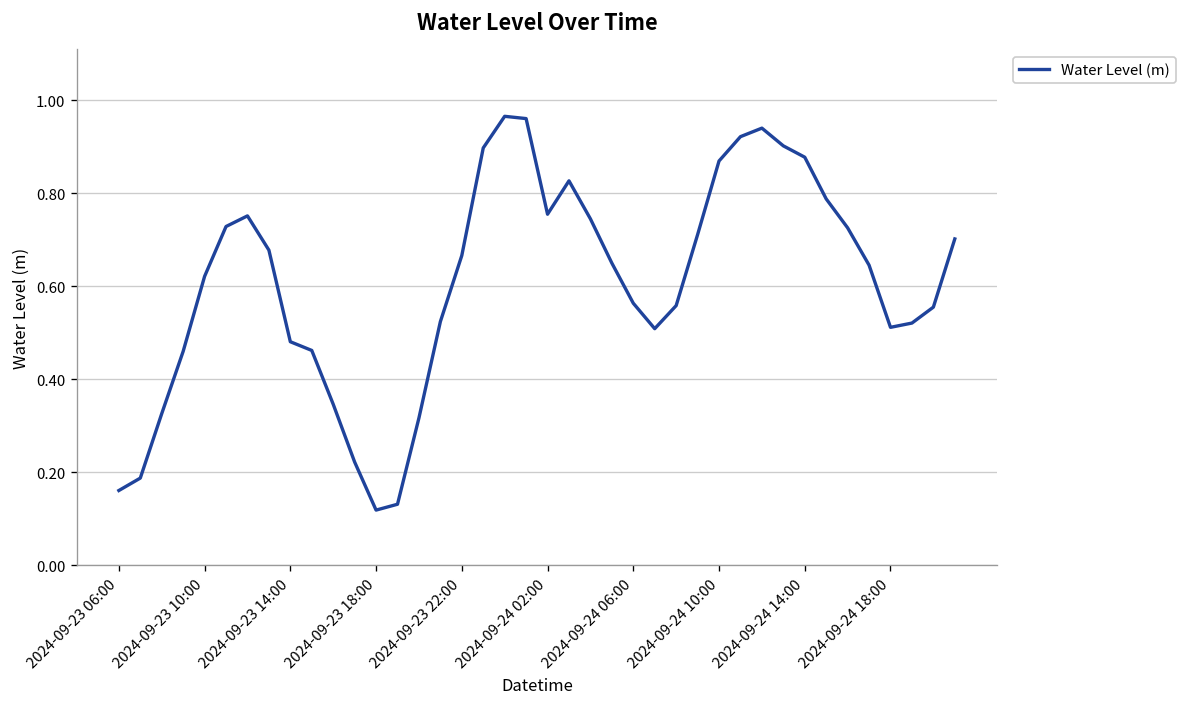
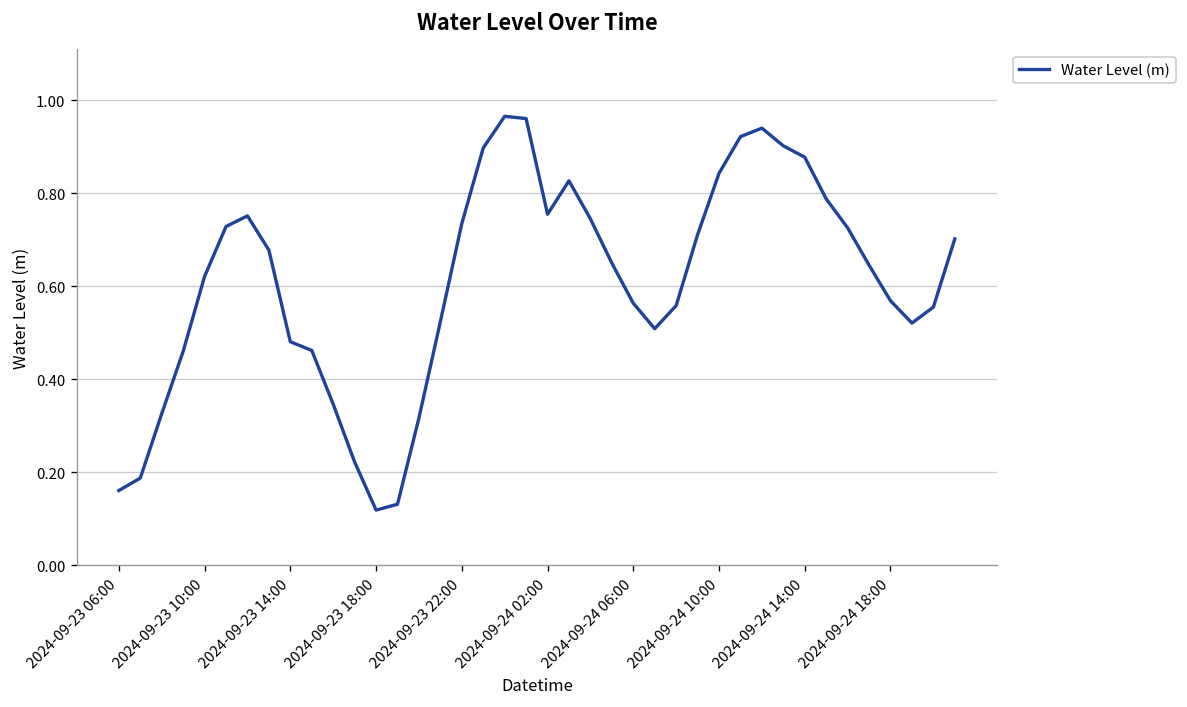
  {
    "2024-09-23 06:00": 0.16,
    "2024-09-23 10:00": 0.62,
    "2024-09-23 14:00": 0.48,
    "2024-09-23 18:00": 0.12,
-   "2024-09-23 22:00": 0.67,
+   "2024-09-23 22:00": 0.73,
    "2024-09-24 02:00": 0.75,
    "2024-09-24 06:00": 0.56,
-   "2024-09-24 10:00": 0.87,
+   "2024-09-24 10:00": 0.84,
    "2024-09-24 14:00": 0.88,
-   "2024-09-24 18:00": 0.51
+   "2024-09-24 18:00": 0.57
  }
